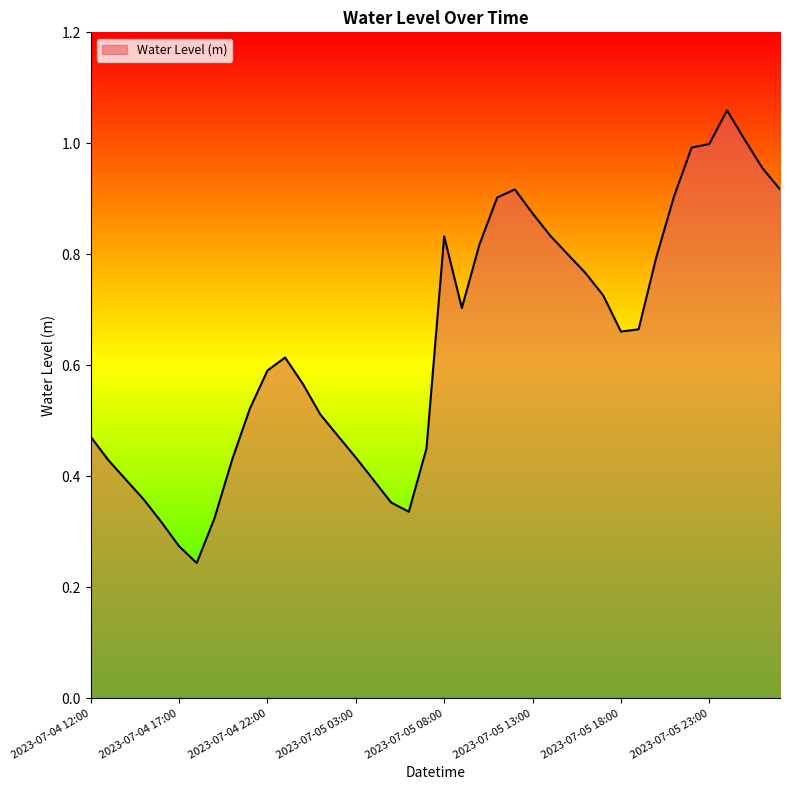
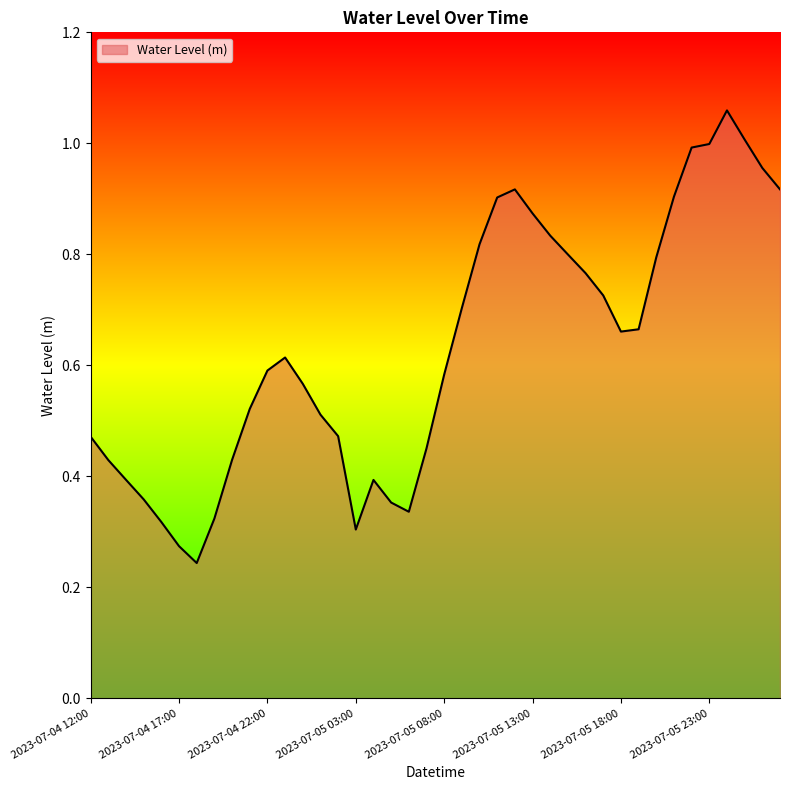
  {
    "2023-07-04 12:00": 0.47,
    "2023-07-04 17:00": 0.27,
    "2023-07-04 22:00": 0.59,
-   "2023-07-05 03:00": 0.43,
-   "2023-07-05 08:00": 0.83,
+   "2023-07-05 03:00": 0.30,
+   "2023-07-05 08:00": 0.58,
    "2023-07-05 13:00": 0.87,
    "2023-07-05 18:00": 0.66,
    "2023-07-05 23:00": 1.00
  }
